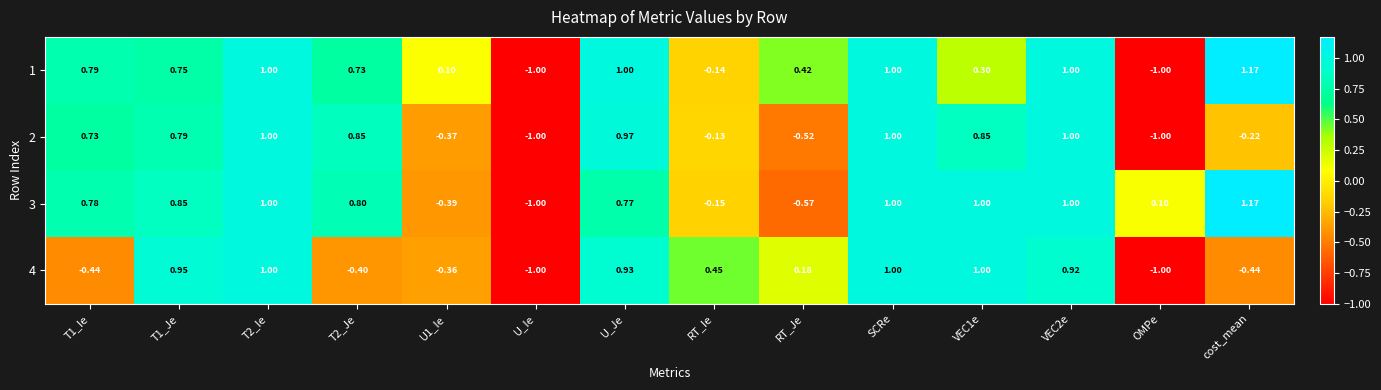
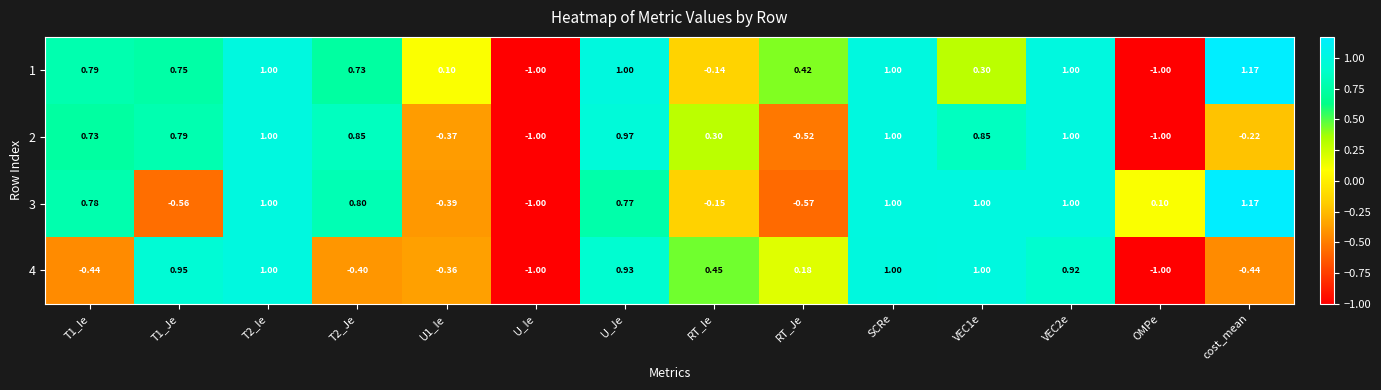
  {
    "1": {
      "T1_Ie": 0.79,
      "T1_Je": 0.75,
      "T2_Ie": 1.00,
      "T2_Je": 0.73,
      "U1_Ie": 0.10,
      "U_Ie": -1.00,
      "U_Je": 1.00,
      "RT_Ie": -0.14,
      "RT_Je": 0.42,
      "SCRe": 1.00,
      "VEC1e": 0.30,
      "VEC2e": 1.00,
      "OMPe": -1.00,
      "cost_mean": 1.17
    },
    "2": {
      "T1_Ie": 0.73,
      "T1_Je": 0.79,
      "T2_Ie": 1.00,
      "T2_Je": 0.85,
      "U1_Ie": -0.37,
      "U_Ie": -1.00,
      "U_Je": 0.97,
-     "RT_Ie": -0.13,
+     "RT_Ie": 0.30,
      "RT_Je": -0.52,
      "SCRe": 1.00,
      "VEC1e": 0.85,
      "VEC2e": 1.00,
      "OMPe": -1.00,
      "cost_mean": -0.22
    },
    "3": {
      "T1_Ie": 0.78,
-     "T1_Je": 0.85,
+     "T1_Je": -0.56,
      "T2_Ie": 1.00,
      "T2_Je": 0.80,
      "U1_Ie": -0.39,
      "U_Ie": -1.00,
      "U_Je": 0.77,
      "RT_Ie": -0.15,
      "RT_Je": -0.57,
      "SCRe": 1.00,
      "VEC1e": 1.00,
      "VEC2e": 1.00,
      "OMPe": 0.10,
      "cost_mean": 1.17
    },
    "4": {
      "T1_Ie": -0.44,
      "T1_Je": 0.95,
      "T2_Ie": 1.00,
      "T2_Je": -0.40,
      "U1_Ie": -0.36,
      "U_Ie": -1.00,
      "U_Je": 0.93,
      "RT_Ie": 0.45,
      "RT_Je": 0.18,
      "SCRe": 1.00,
      "VEC1e": 1.00,
      "VEC2e": 0.92,
      "OMPe": -1.00,
      "cost_mean": -0.44
    }
  }
